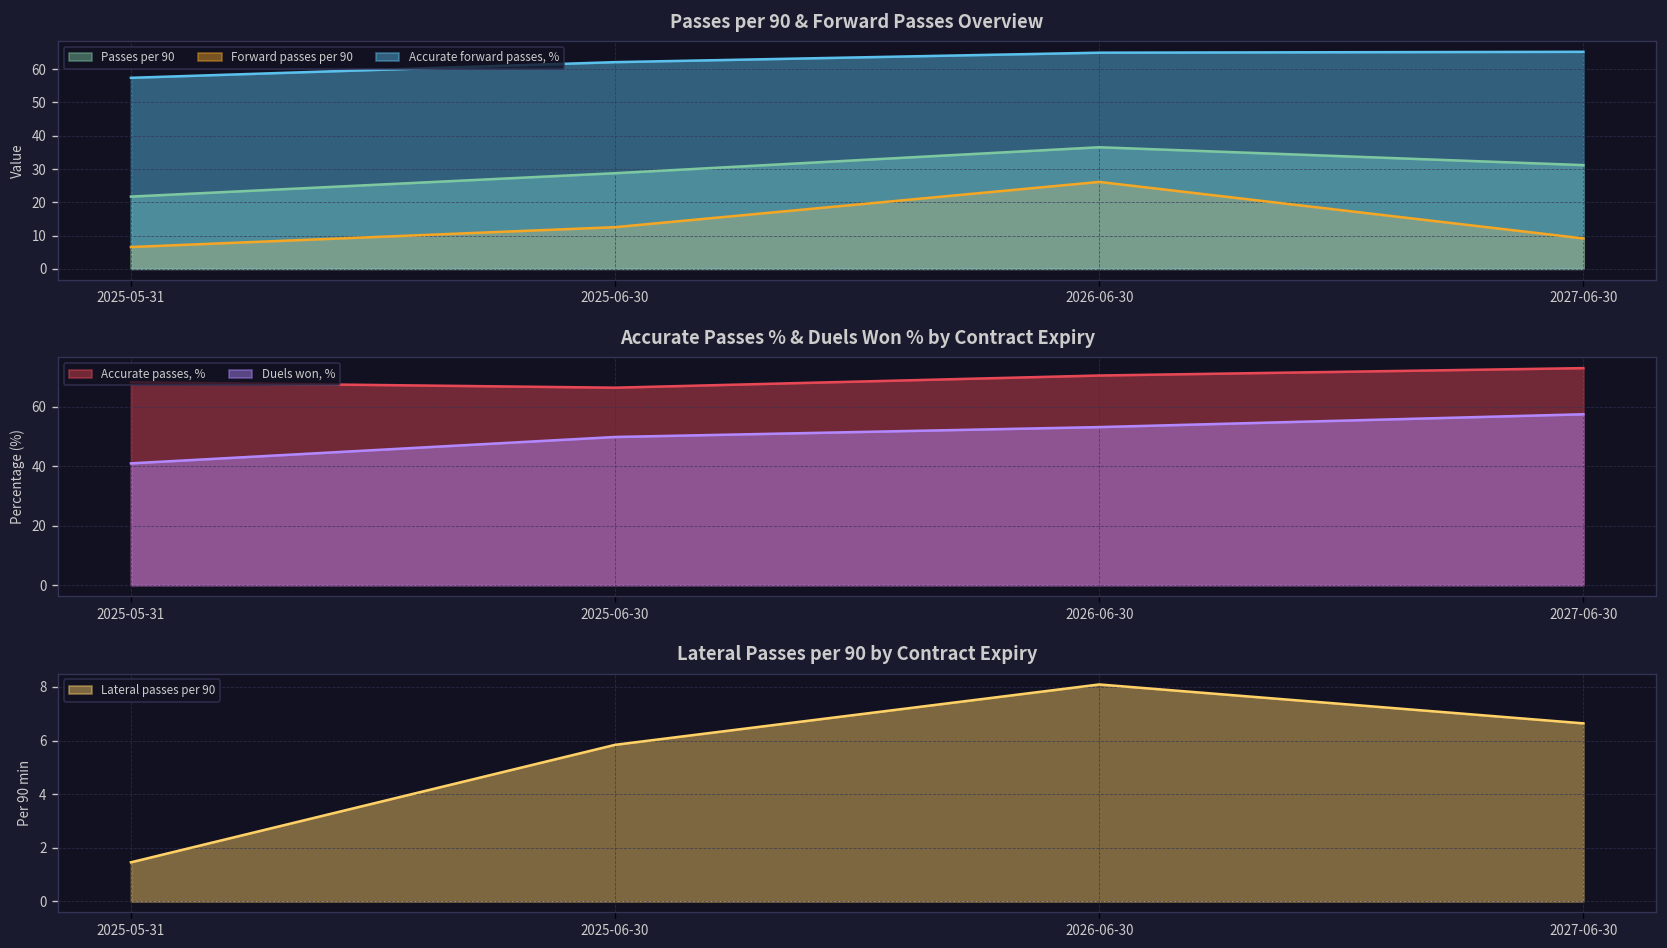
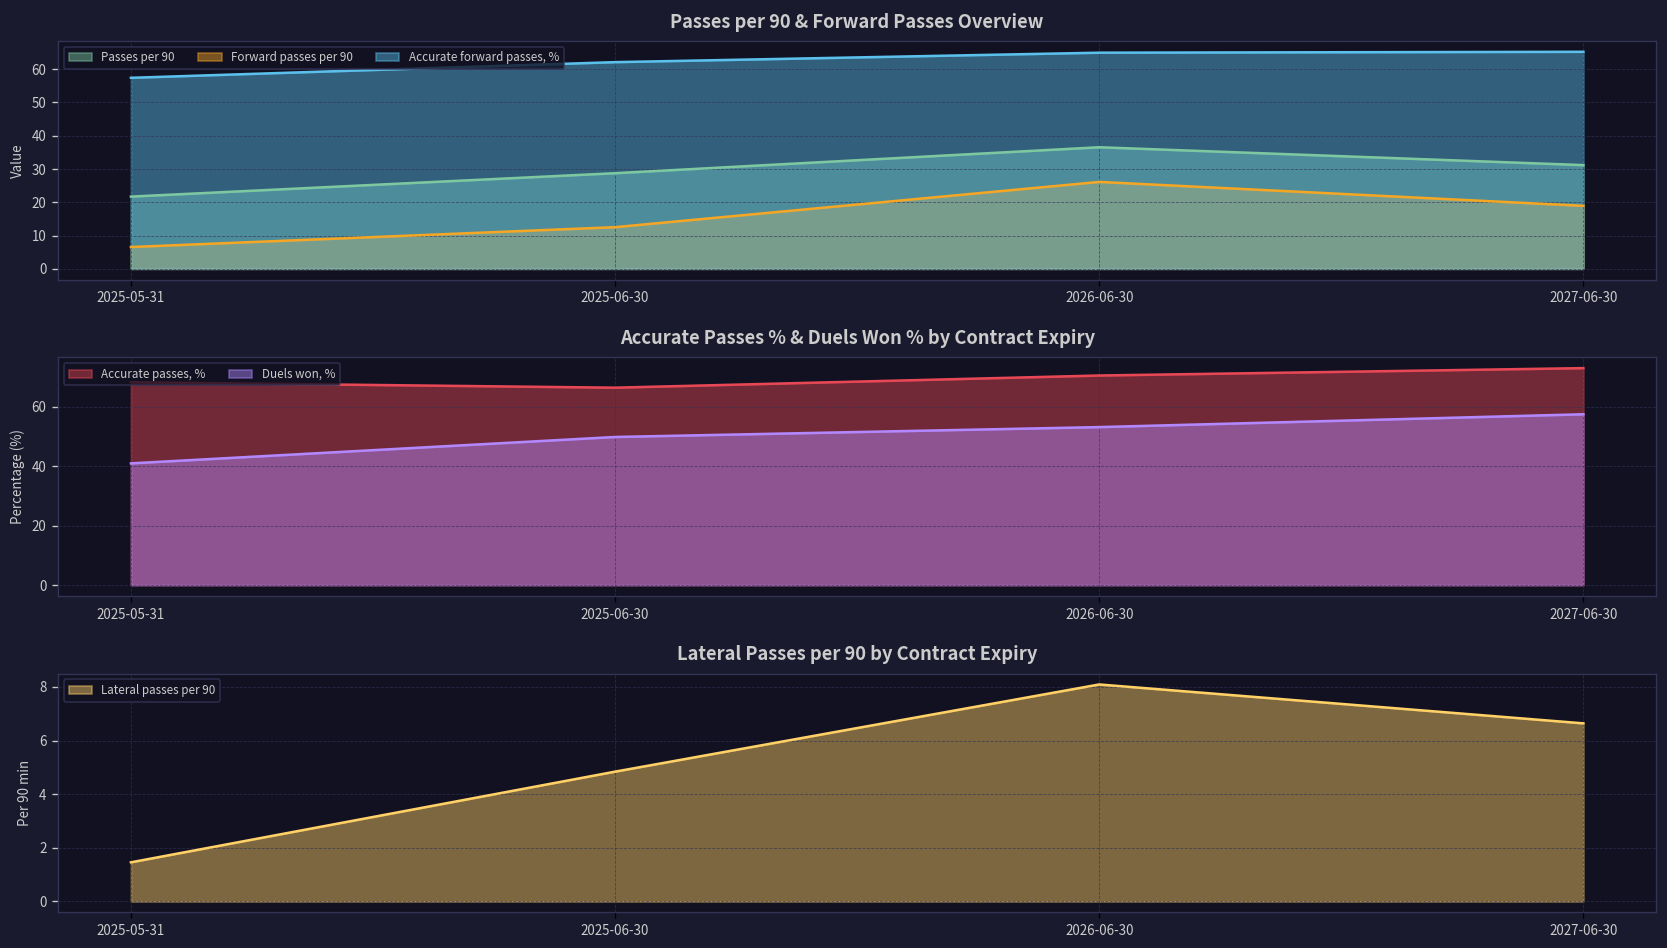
  {
    "Passes per 90 & Forward Passes Overview": {
      "Forward passes per 90": {
        "2025-05-31": 7,
        "2025-06-30": 13,
        "2026-06-30": 26,
-       "2027-06-30": 9
+       "2027-06-30": 19
      }
    },
    "Accurate Passes % & Duels Won % by Contract Expiry": {
      "Accurate passes, %": {
        "2025-06-30": 66,
        "2026-06-30": 70,
        "2027-06-30": 73
      },
      "Duels won, %": {
        "2025-05-31": 41,
        "2025-06-30": 50,
        "2026-06-30": 53,
        "2027-06-30": 57
      }
    },
    "Lateral Passes per 90 by Contract Expiry": {
      "2025-05-31": 1.5,
-     "2025-06-30": 5.8,
+     "2025-06-30": 4.8,
      "2026-06-30": 8.1,
      "2027-06-30": 6.6
    }
  }
